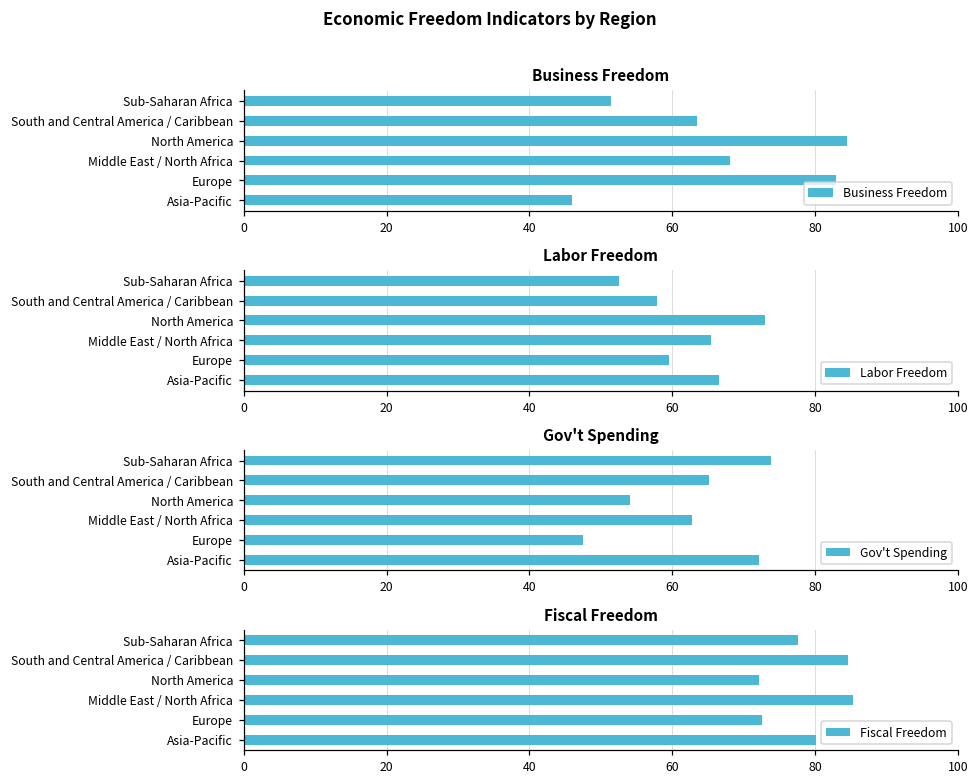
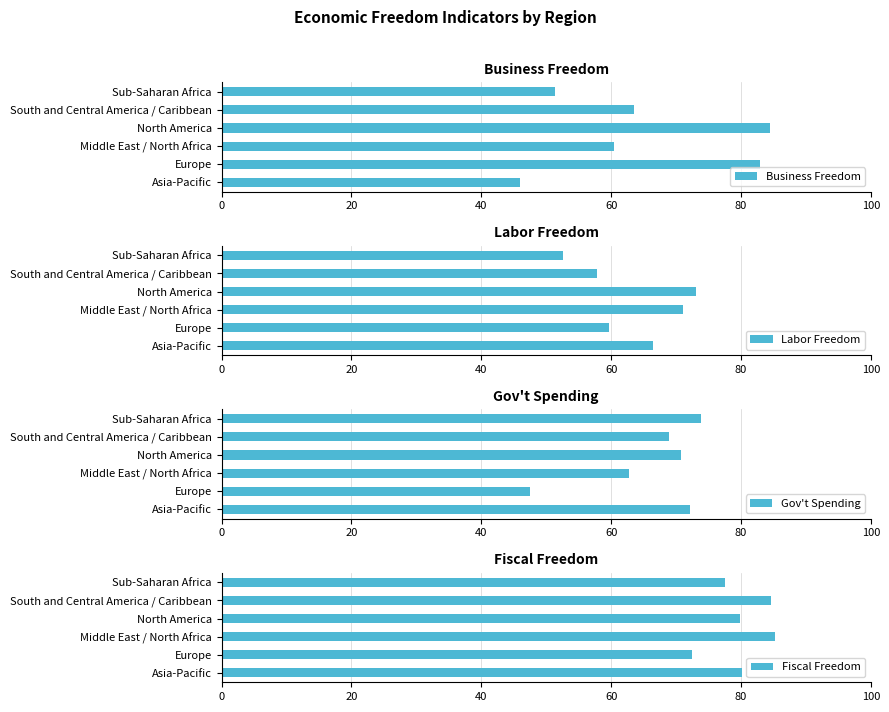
  {
    "Business Freedom": {
      "Sub-Saharan Africa": 51,
      "South and Central America / Caribbean": 64,
      "North America": 85,
-     "Middle East / North Africa": 68,
+     "Middle East / North Africa": 61,
      "Europe": 83,
      "Asia-Pacific": 46
    },
    "Labor Freedom": {
      "Sub-Saharan Africa": 53,
      "South and Central America / Caribbean": 58,
      "North America": 73,
-     "Middle East / North Africa": 65,
+     "Middle East / North Africa": 71,
      "Europe": 60,
      "Asia-Pacific": 67
    },
    "Gov't Spending": {
      "Sub-Saharan Africa": 74,
-     "South and Central America / Caribbean": 65,
-     "North America": 54,
+     "South and Central America / Caribbean": 69,
+     "North America": 71,
      "Middle East / North Africa": 63,
      "Europe": 48,
      "Asia-Pacific": 72
    },
    "Fiscal Freedom": {
      "Sub-Saharan Africa": 78,
      "South and Central America / Caribbean": 85,
-     "North America": 72,
+     "North America": 80,
      "Middle East / North Africa": 85,
      "Europe": 73,
      "Asia-Pacific": 80
    }
  }
